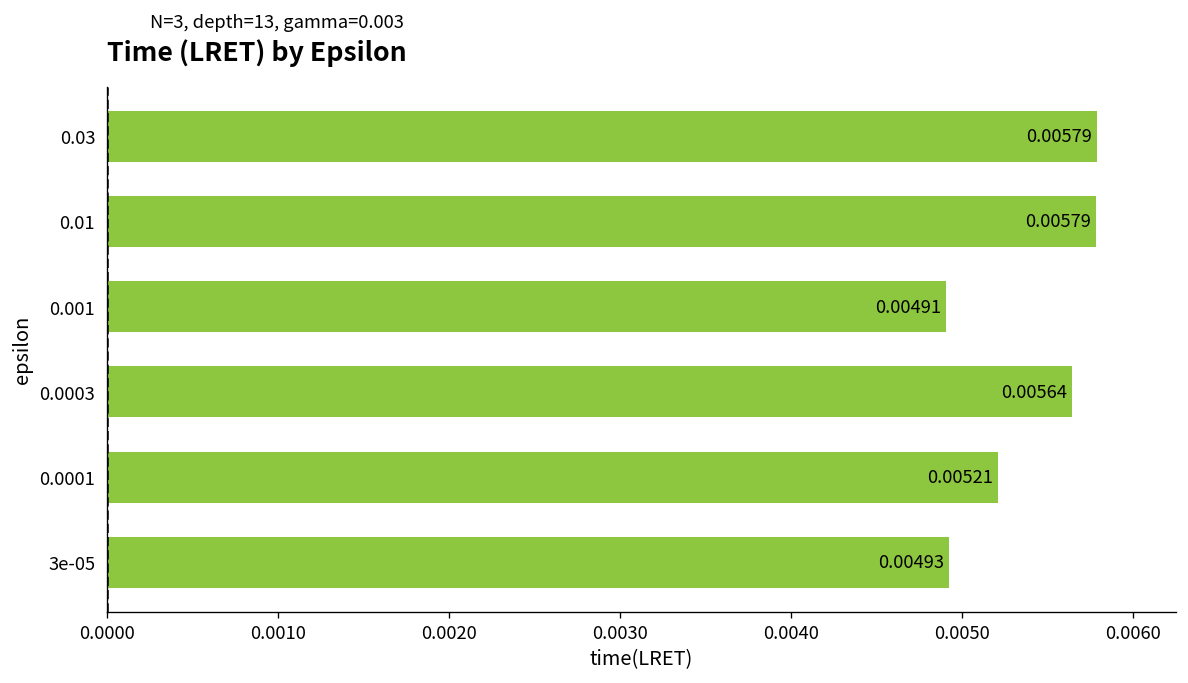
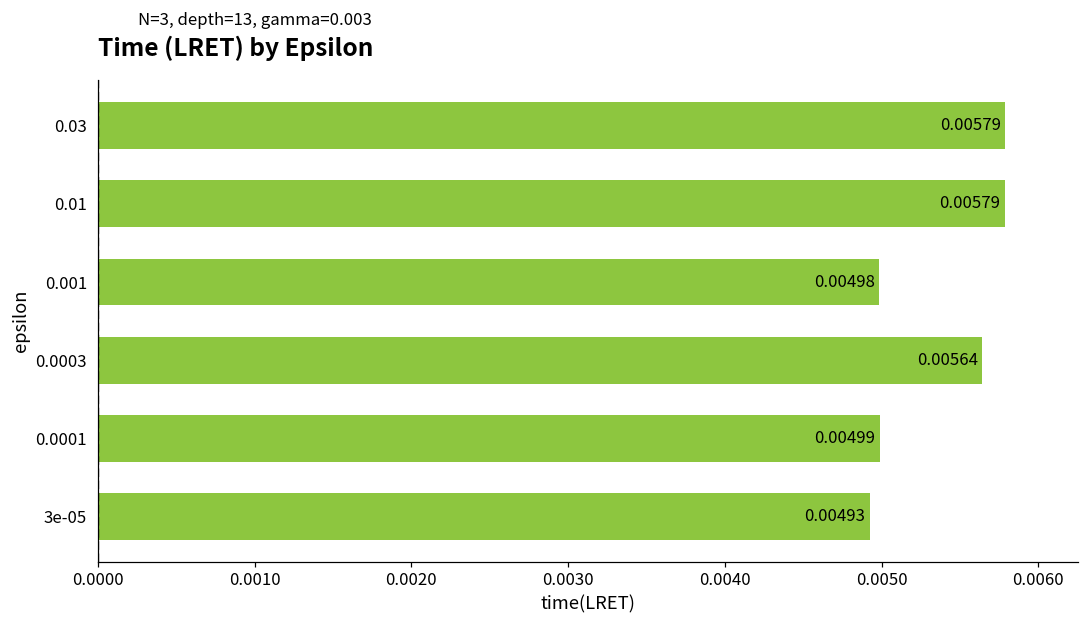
  {
    "0.03": 0.00579,
    "0.01": 0.00579,
-   "0.001": 0.00491,
+   "0.001": 0.00498,
    "0.0003": 0.00564,
-   "0.0001": 0.00521,
+   "0.0001": 0.00499,
    "3e-05": 0.00493
  }
